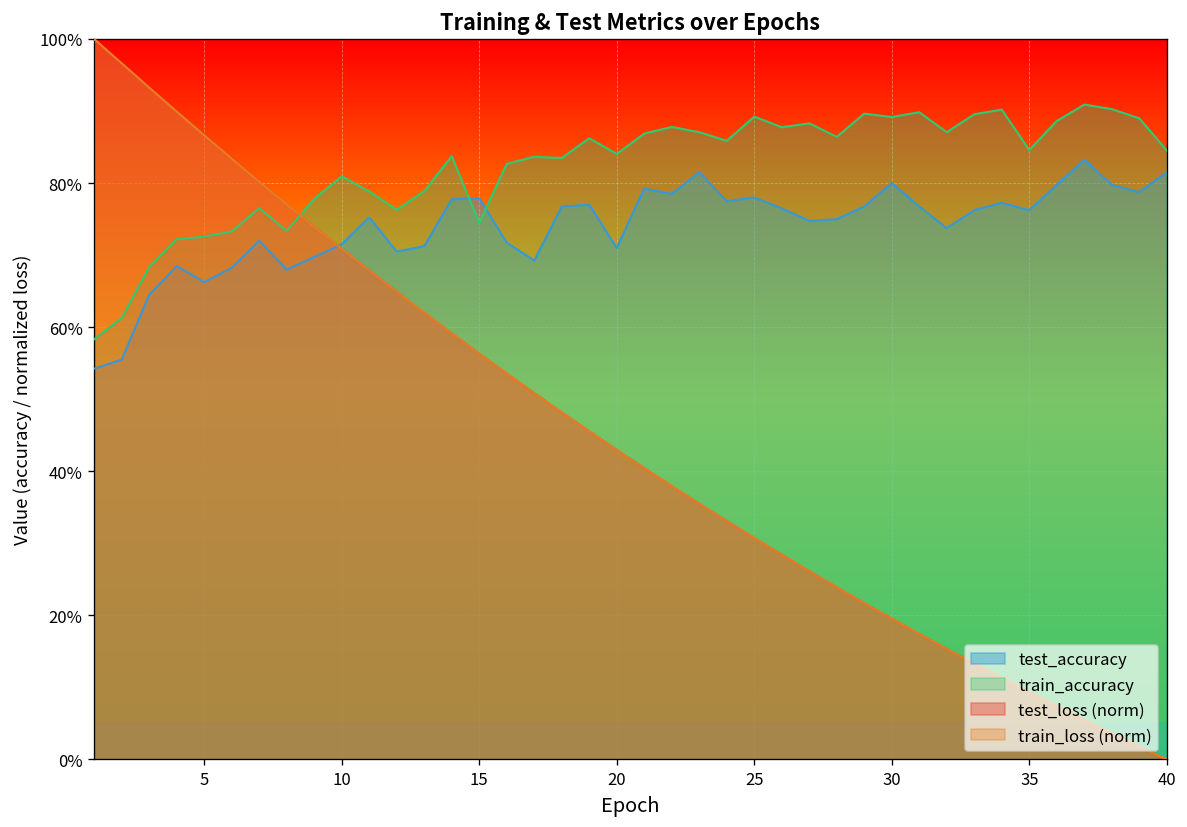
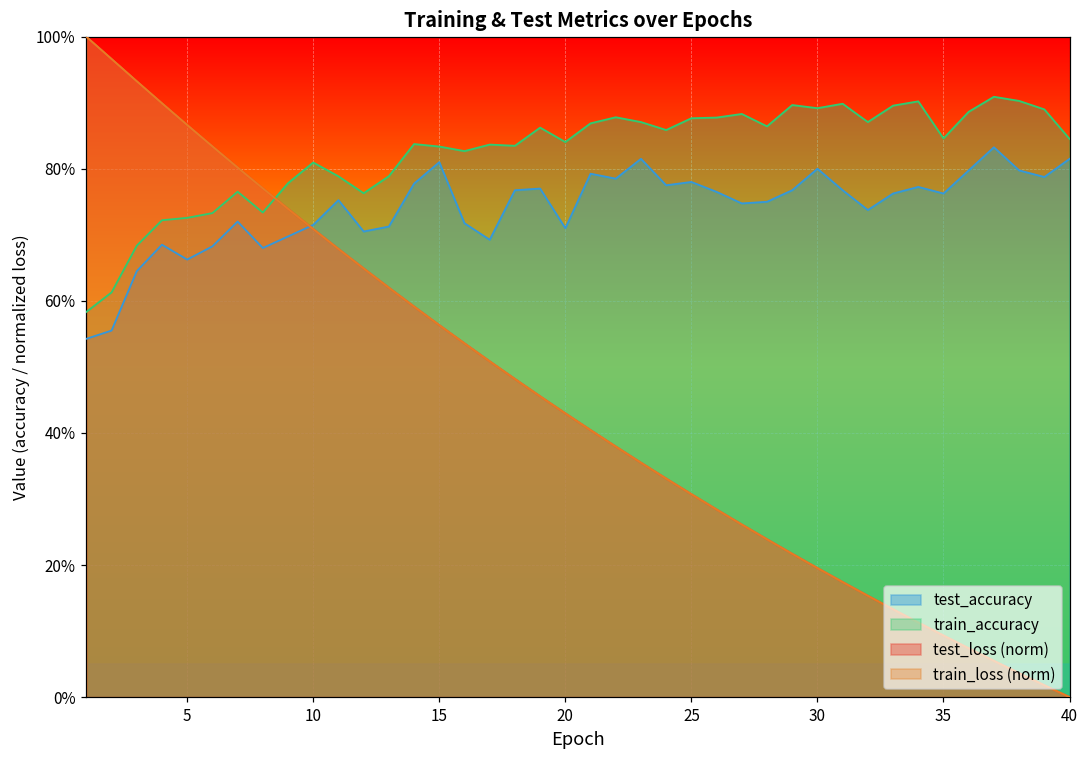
  {
    "test_accuracy": {
      "5": "66%",
      "10": "72%",
-     "15": "78%",
+     "15": "81%",
      "20": "71%",
      "25": "78%",
      "30": "80%",
      "35": "76%",
      "40": "81%"
    },
    "train_accuracy": {
      "5": "73%",
      "10": "81%",
-     "15": "74%",
+     "15": "83%",
      "20": "84%",
-     "25": "89%",
+     "25": "88%",
      "30": "89%",
      "35": "85%",
      "40": "85%"
    }
  }
